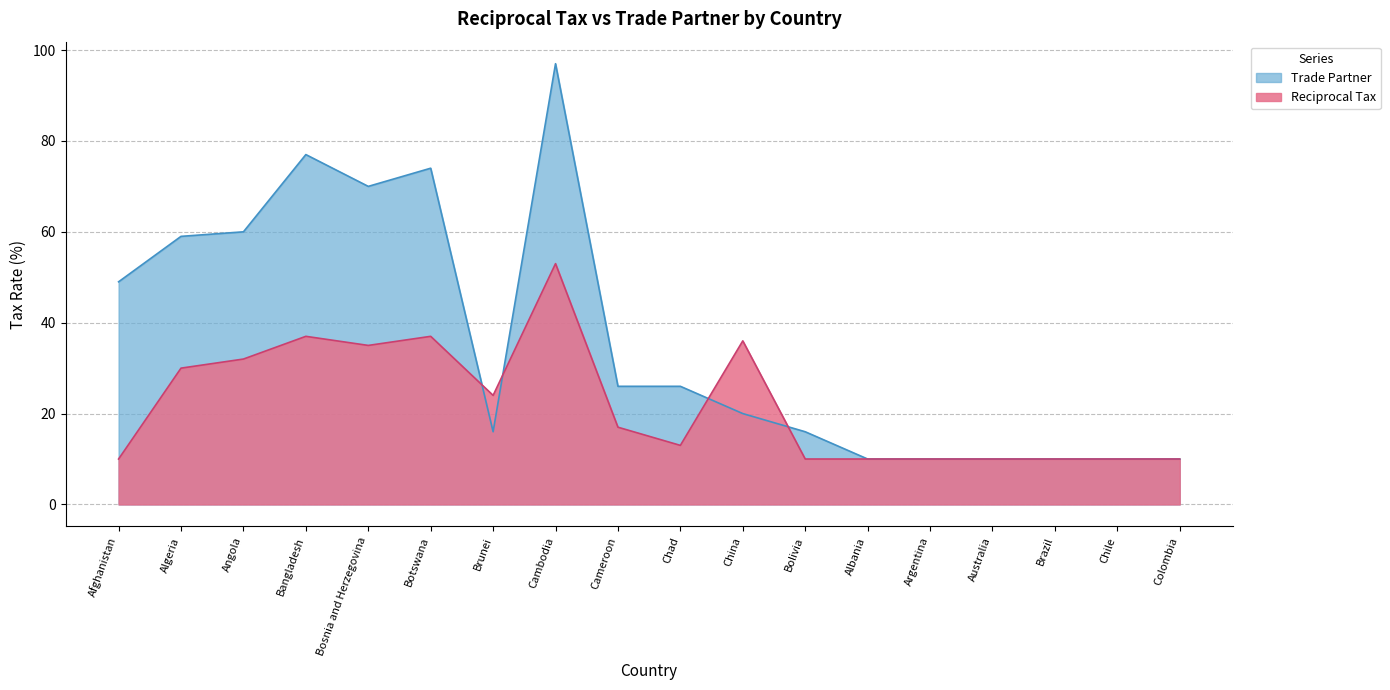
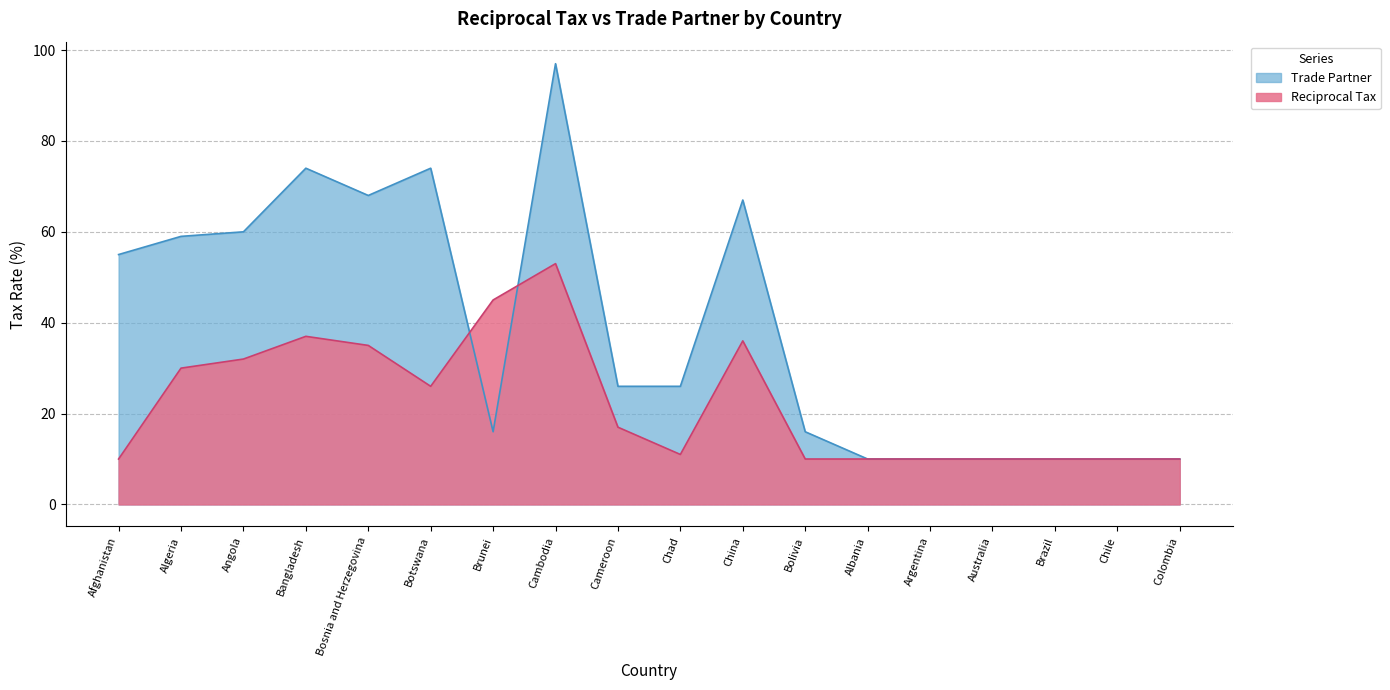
  {
    "Trade Partner": {
-     "Afghanistan": 49,
+     "Afghanistan": 55,
      "Algeria": 59,
      "Angola": 60,
-     "Bangladesh": 77,
-     "Bosnia and Herzegovina": 70,
+     "Bangladesh": 74,
+     "Bosnia and Herzegovina": 68,
      "Botswana": 74,
      "Brunei": 16,
      "Cambodia": 97,
      "Cameroon": 26,
      "Chad": 26,
-     "China": 20,
+     "China": 67,
      "Bolivia": 16
    },
    "Reciprocal Tax": {
      "Afghanistan": 10,
      "Algeria": 30,
      "Angola": 32,
      "Bangladesh": 37,
      "Bosnia and Herzegovina": 35,
-     "Botswana": 37,
-     "Brunei": 24,
+     "Botswana": 26,
+     "Brunei": 45,
      "Cambodia": 53,
      "Cameroon": 17,
-     "Chad": 13,
+     "Chad": 11,
      "China": 36,
      "Bolivia": 10
    }
  }
